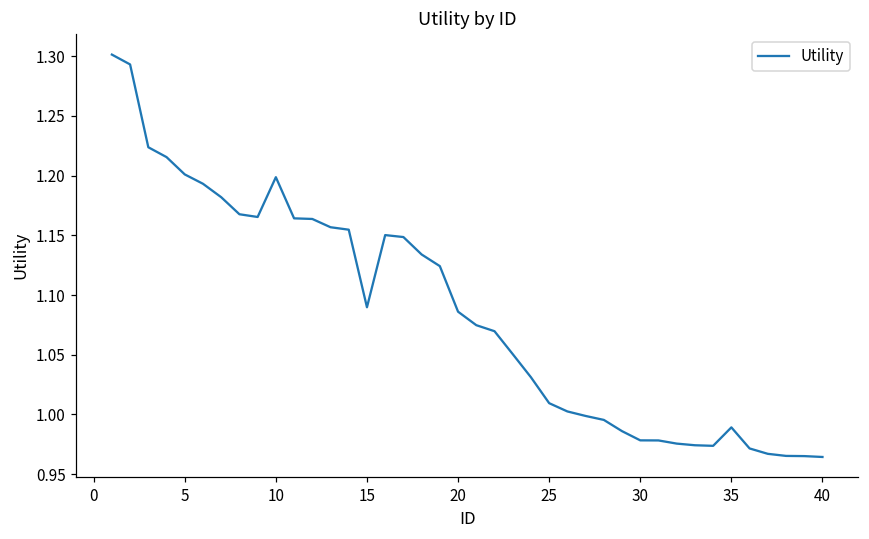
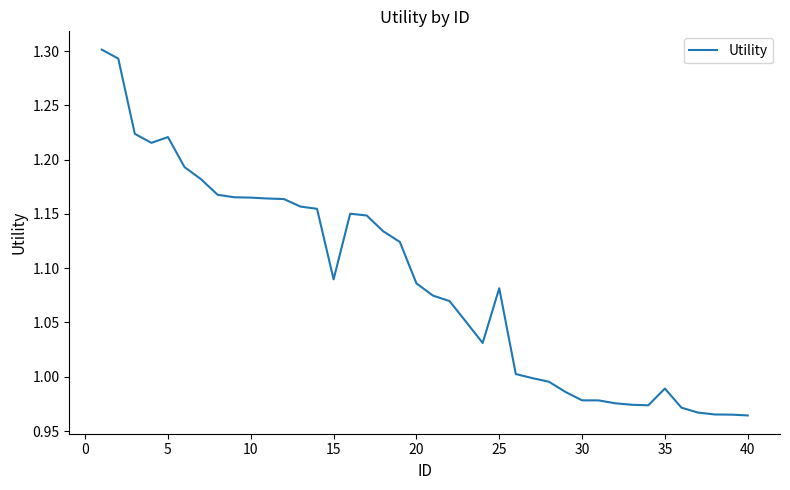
  {
-   "5": 1.201,
-   "10": 1.199,
+   "5": 1.221,
+   "10": 1.165,
    "15": 1.090,
    "20": 1.086,
-   "25": 1.009,
+   "25": 1.082,
    "30": 0.978,
    "35": 0.989,
    "40": 0.964
  }
